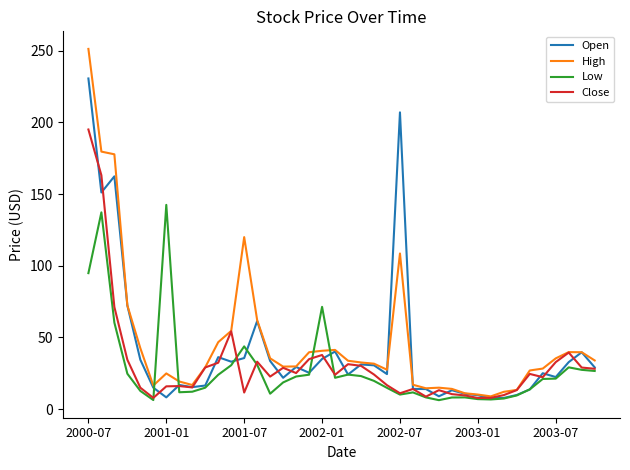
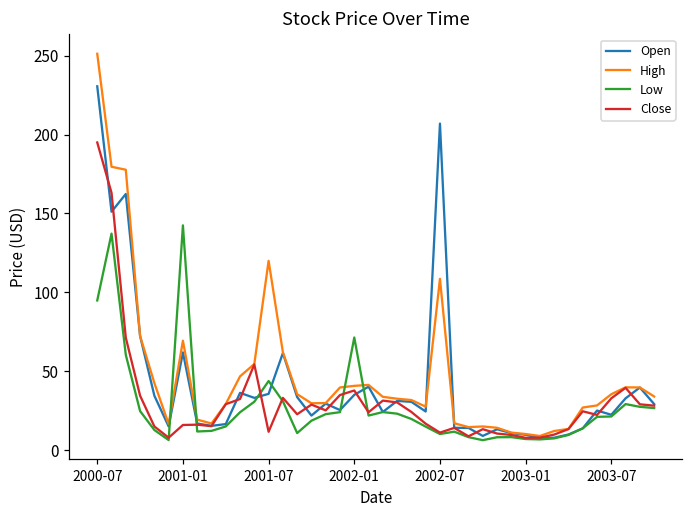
  {
    "Open": {
      "2000-07": 231,
-     "2001-01": 8,
+     "2001-01": 62,
      "2001-07": 36,
      "2002-01": 35,
      "2002-07": 207
    },
    "High": {
      "2000-07": 251,
-     "2001-01": 25,
+     "2001-01": 69,
      "2001-07": 120,
      "2002-01": 41,
      "2002-07": 109,
      "2003-07": 35
    },
    "Low": {
      "2000-07": 95,
      "2001-01": 142,
      "2001-07": 44,
      "2002-01": 71
    },
    "Close": {
      "2000-07": 195,
      "2001-01": 16,
      "2001-07": 12,
      "2002-01": 38,
      "2003-07": 33
    }
  }
